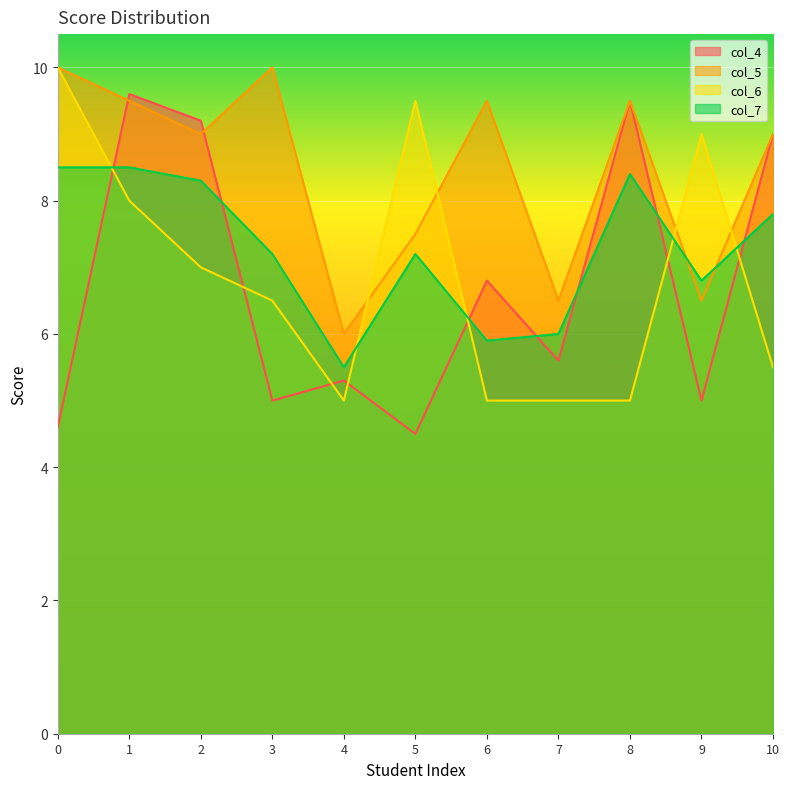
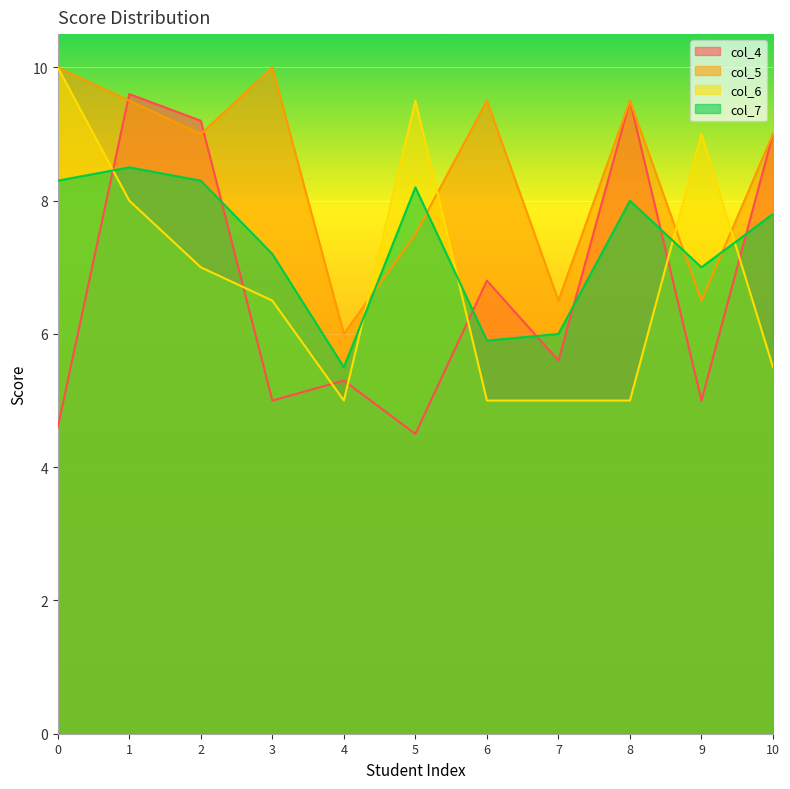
  {
    "col_4": {
      "0": 4.6,
      "1": 9.6,
      "2": 9.2,
      "3": 5.0,
      "4": 5.3,
      "5": 4.5,
      "6": 6.8,
      "7": 5.6,
      "9": 5.0
    },
    "col_7": {
-     "0": 8.5,
+     "0": 8.3,
      "1": 8.5,
      "2": 8.3,
      "3": 7.2,
      "4": 5.5,
-     "5": 7.2,
+     "5": 8.2,
      "6": 5.9,
      "7": 6.0,
-     "8": 8.4,
-     "9": 6.8,
+     "8": 8.0,
+     "9": 7.0,
      "10": 7.8
    }
  }
